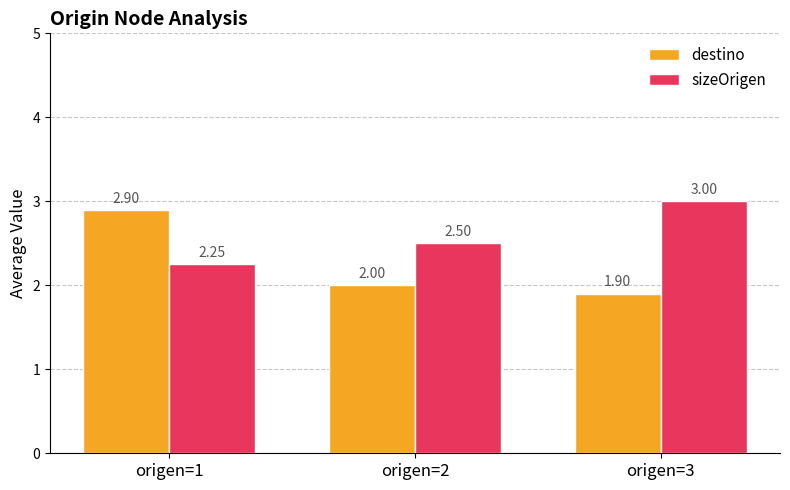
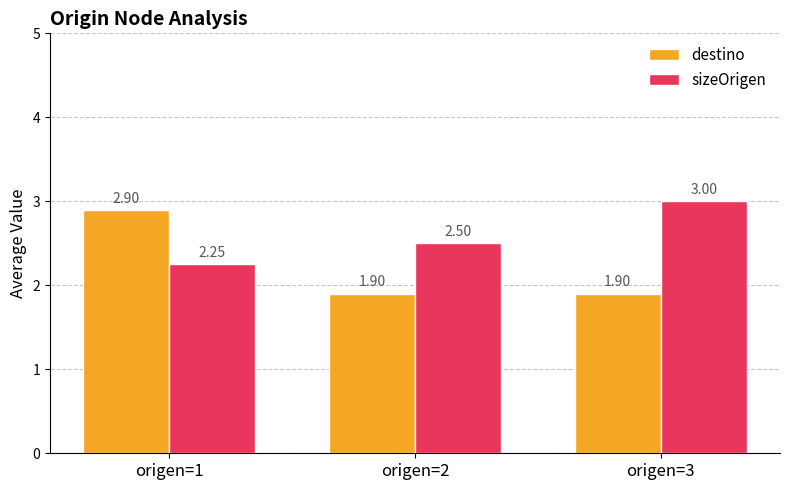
  {
    "destino": {
      "origen=1": 2.90,
-     "origen=2": 2.00,
+     "origen=2": 1.90,
      "origen=3": 1.90
    },
    "sizeOrigen": {
      "origen=1": 2.25,
      "origen=2": 2.50,
      "origen=3": 3.00
    }
  }
